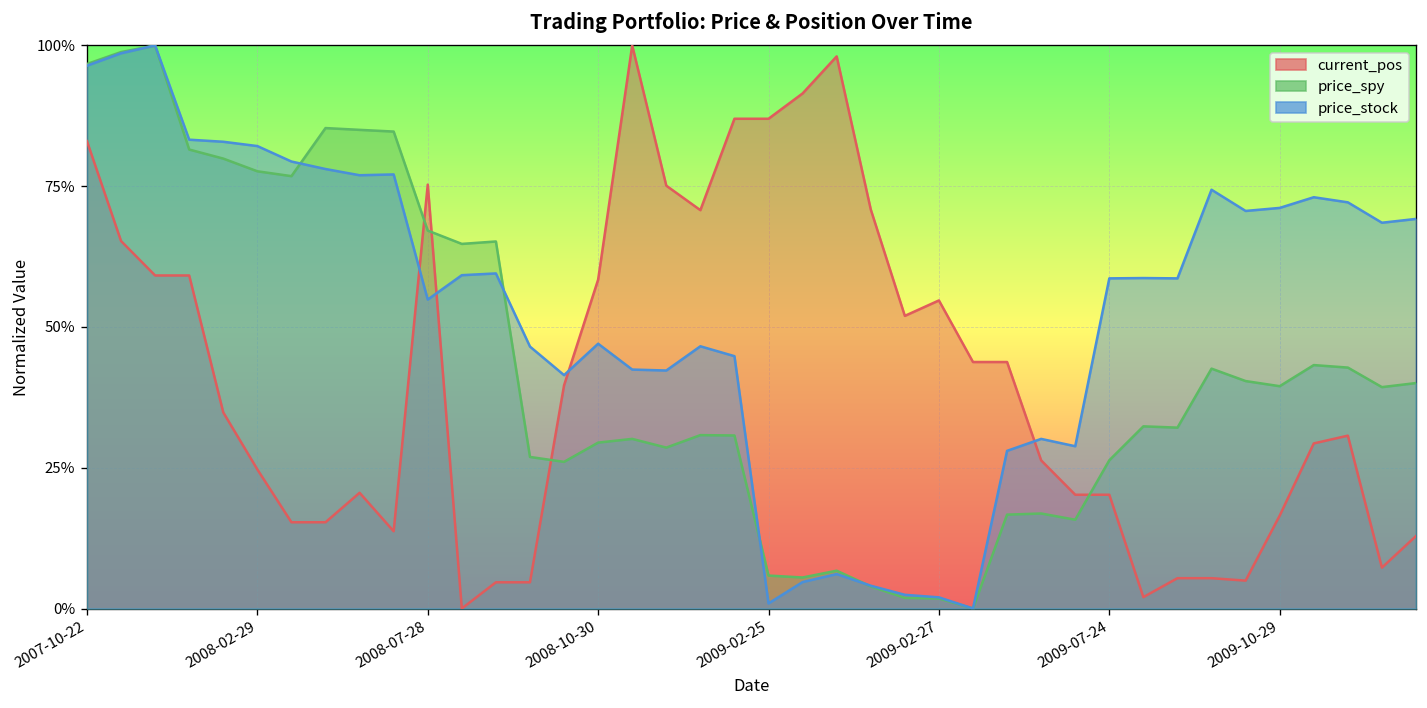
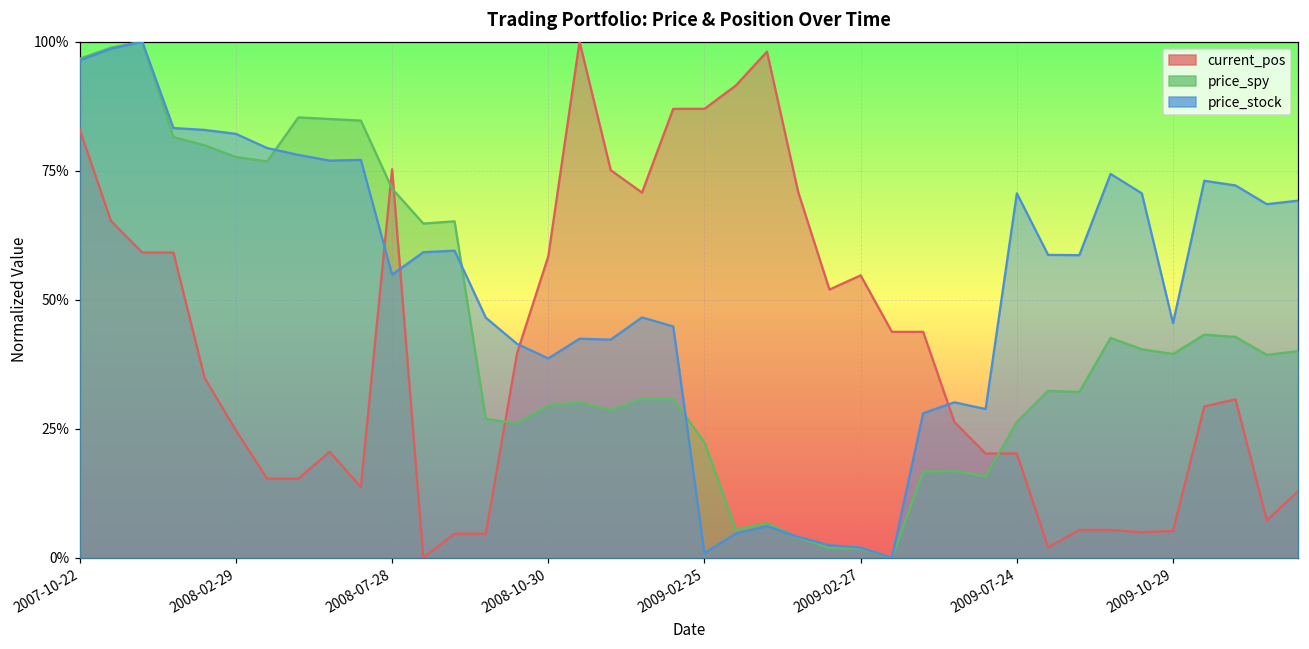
  {
    "current_pos": {
      "2007-10-22": "83%",
      "2008-02-29": "25%",
      "2008-07-28": "75%",
      "2008-10-30": "58%",
      "2009-02-25": "87%",
      "2009-02-27": "55%",
      "2009-07-24": "20%",
-     "2009-10-29": "16%"
+     "2009-10-29": "5%"
    },
    "price_spy": {
      "2008-02-29": "78%",
-     "2008-07-28": "67%",
+     "2008-07-28": "72%",
      "2008-10-30": "29%",
-     "2009-02-25": "6%",
+     "2009-02-25": "22%",
      "2009-07-24": "26%",
      "2009-10-29": "39%"
    },
    "price_stock": {
      "2008-02-29": "82%",
      "2008-07-28": "55%",
-     "2008-10-30": "47%",
+     "2008-10-30": "39%",
      "2009-02-25": "1%",
-     "2009-07-24": "59%",
-     "2009-10-29": "71%"
+     "2009-07-24": "71%",
+     "2009-10-29": "45%"
    }
  }
